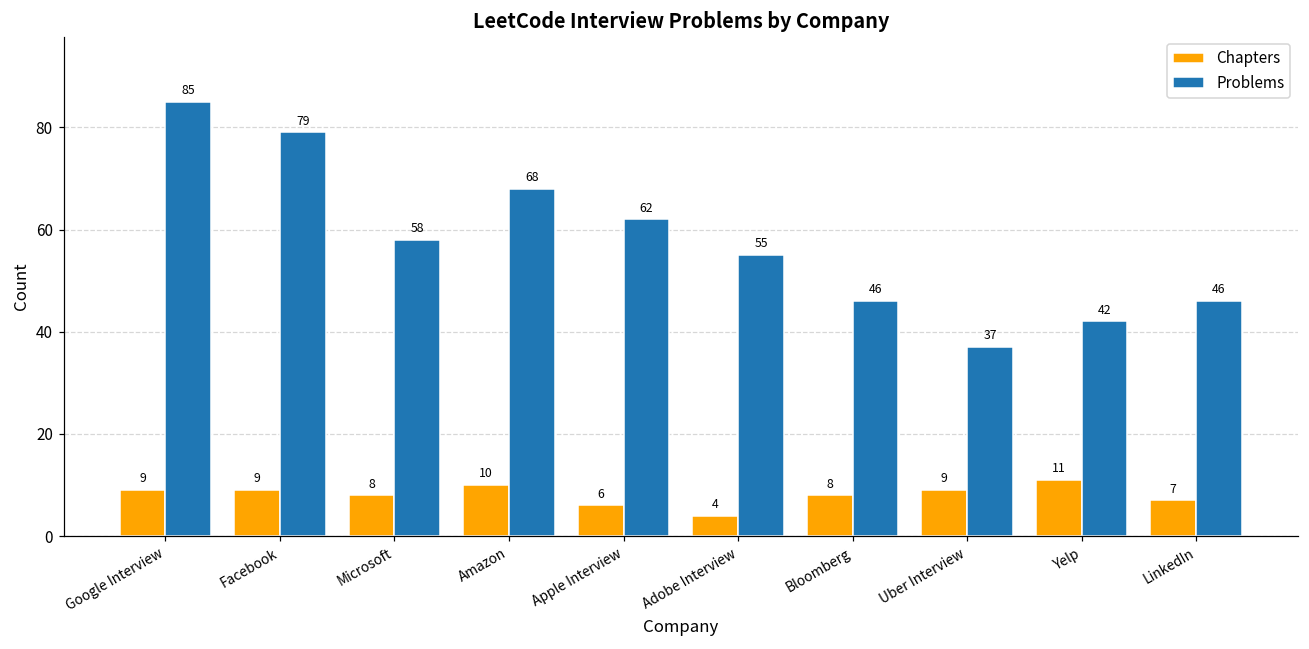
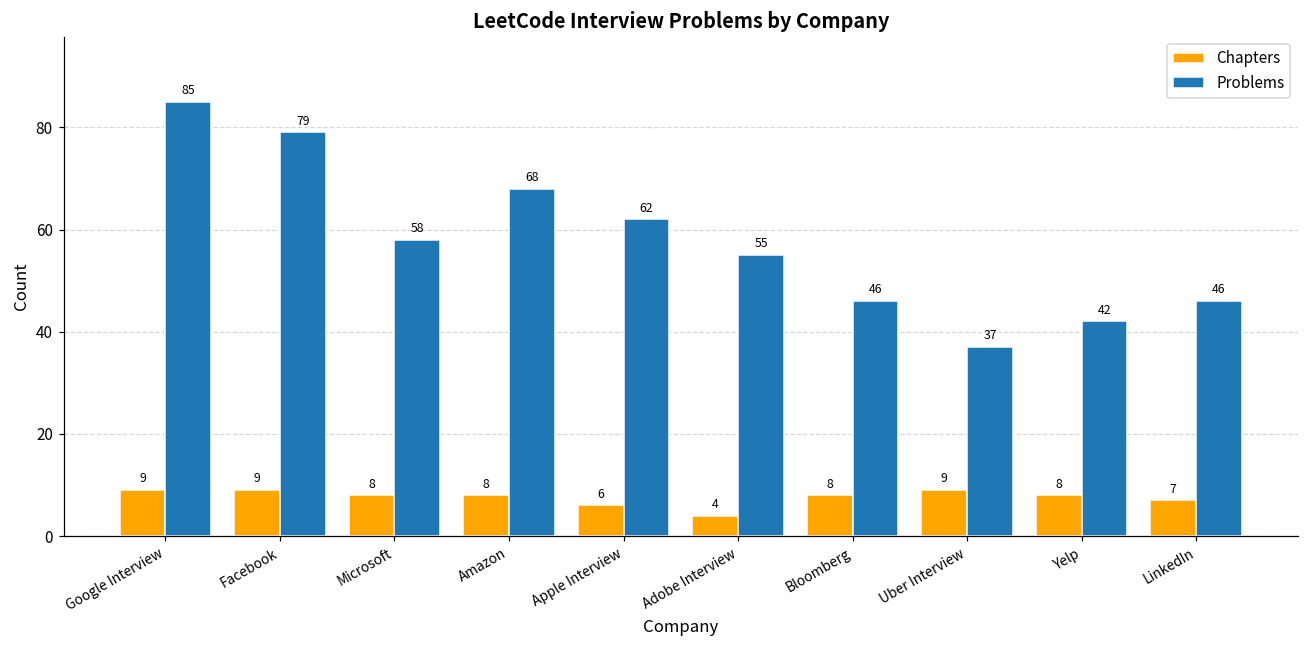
  {
    "Chapters": {
      "Google Interview": 9,
      "Facebook": 9,
      "Microsoft": 8,
-     "Amazon": 10,
+     "Amazon": 8,
      "Apple Interview": 6,
      "Adobe Interview": 4,
      "Bloomberg": 8,
      "Uber Interview": 9,
-     "Yelp": 11,
+     "Yelp": 8,
      "LinkedIn": 7
    },
    "Problems": {
      "Google Interview": 85,
      "Facebook": 79,
      "Microsoft": 58,
      "Amazon": 68,
      "Apple Interview": 62,
      "Adobe Interview": 55,
      "Bloomberg": 46,
      "Uber Interview": 37,
      "Yelp": 42,
      "LinkedIn": 46
    }
  }
